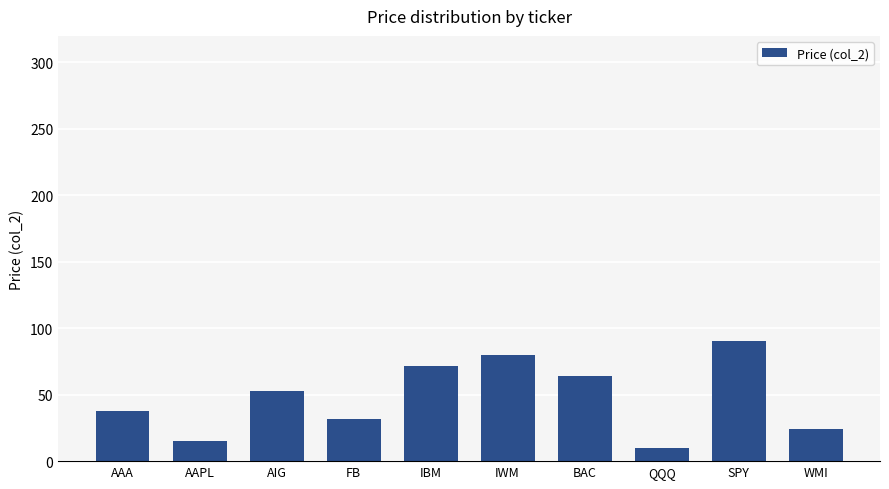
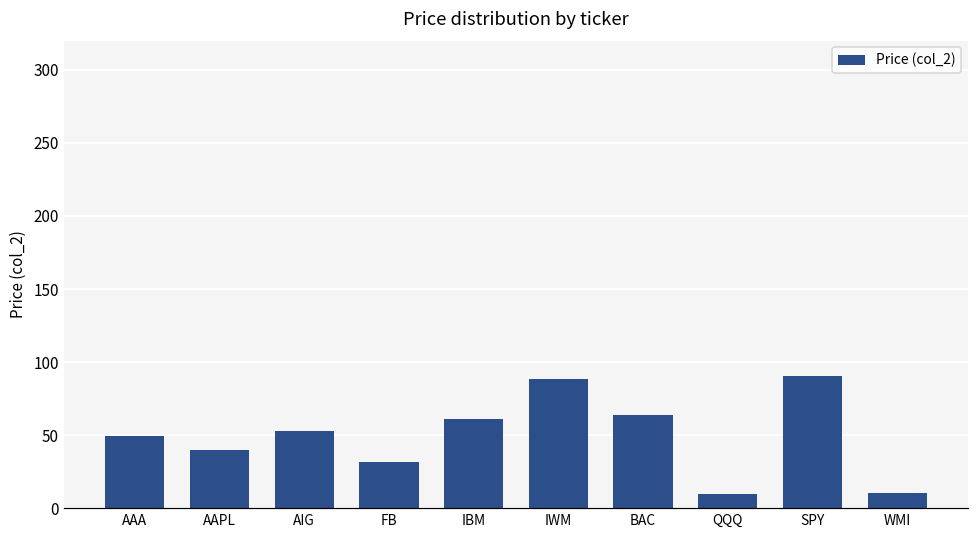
  {
-   "AAA": 38,
-   "AAPL": 15,
+   "AAA": 49,
+   "AAPL": 40,
    "AIG": 53,
    "FB": 32,
-   "IBM": 72,
-   "IWM": 80,
+   "IBM": 61,
+   "IWM": 88,
    "BAC": 64,
    "QQQ": 10,
    "SPY": 91,
-   "WMI": 24
+   "WMI": 11
  }
